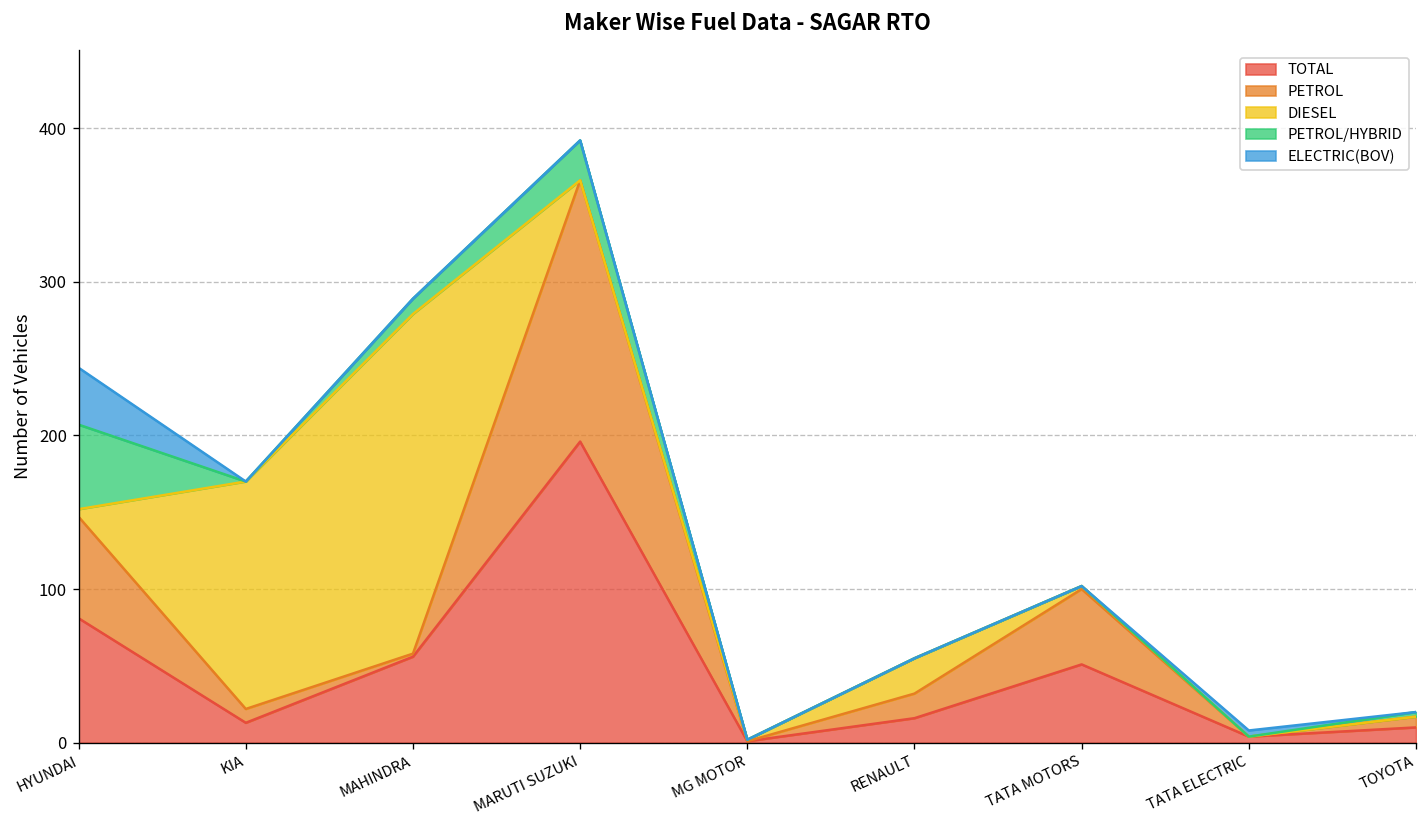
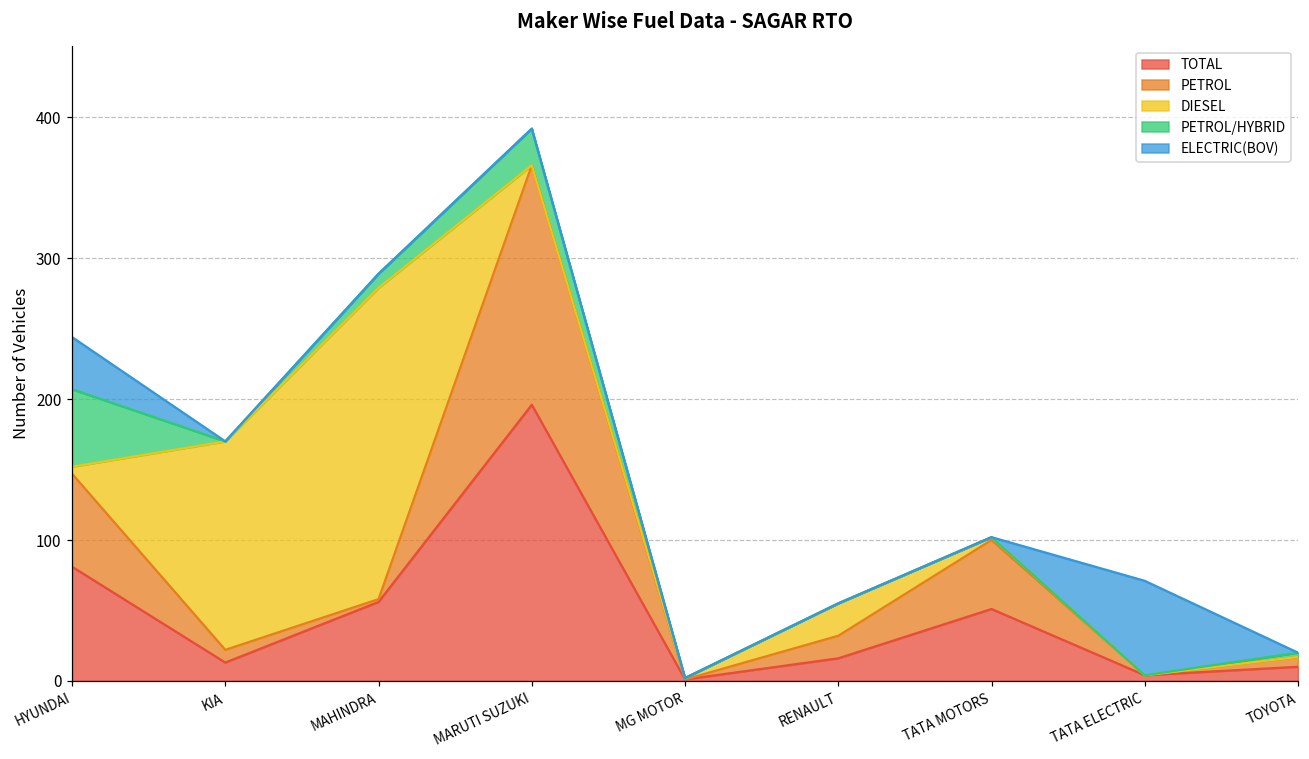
  {
    "DIESEL": {
      "HYUNDAI": 5,
      "MAHINDRA": 221
    },
    "PETROL/HYBRID": {
      "HYUNDAI": 55
    },
    "ELECTRIC(BOV)": {
      "HYUNDAI": 37,
-     "TATA ELECTRIC": 4
+     "TATA ELECTRIC": 67
    }
  }
